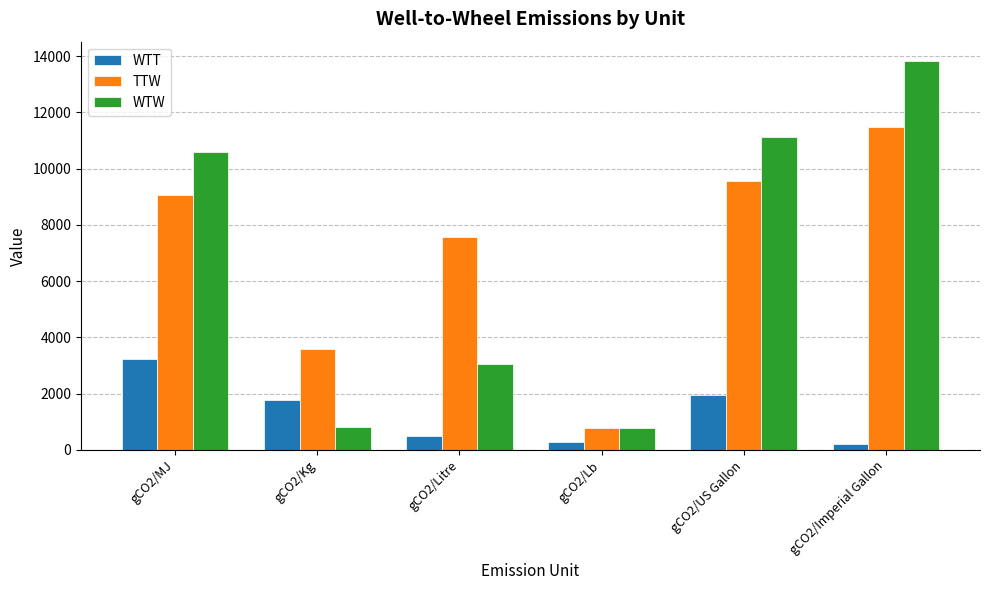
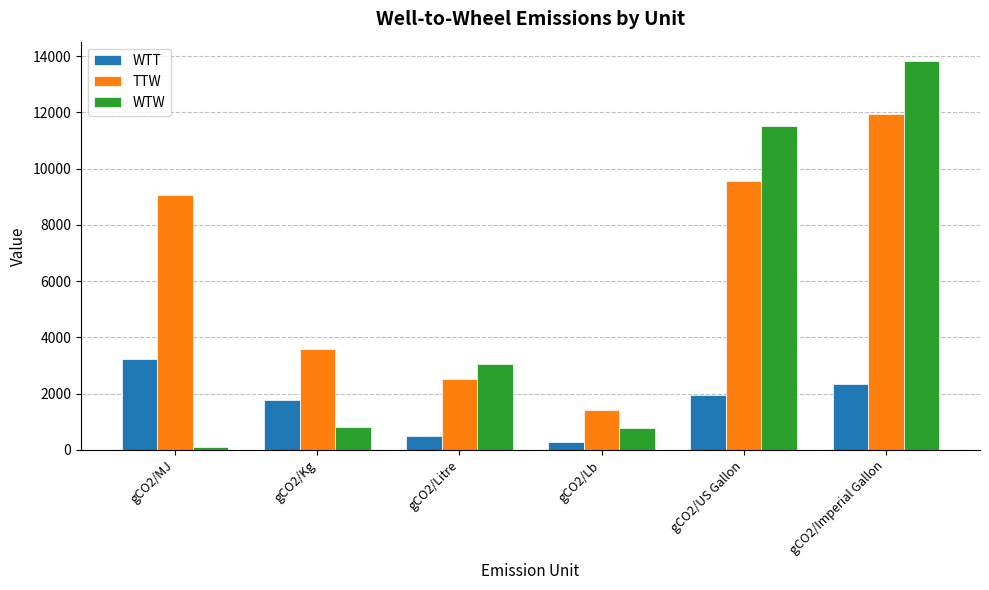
  {
    "WTT": {
      "gCO2/MJ": 3200,
      "gCO2/Kg": 1800,
      "gCO2/Litre": 500,
      "gCO2/Lb": 300,
      "gCO2/US Gallon": 1900,
-     "gCO2/Imperial Gallon": 200
+     "gCO2/Imperial Gallon": 2300
    },
    "TTW": {
      "gCO2/MJ": 9100,
      "gCO2/Kg": 3600,
-     "gCO2/Litre": 7600,
-     "gCO2/Lb": 800,
+     "gCO2/Litre": 2500,
+     "gCO2/Lb": 1400,
      "gCO2/US Gallon": 9600,
-     "gCO2/Imperial Gallon": 11500
+     "gCO2/Imperial Gallon": 11900
    },
    "WTW": {
-     "gCO2/MJ": 10600,
+     "gCO2/MJ": 100,
      "gCO2/Kg": 800,
      "gCO2/Litre": 3000,
      "gCO2/Lb": 800,
-     "gCO2/US Gallon": 11100,
+     "gCO2/US Gallon": 11500,
      "gCO2/Imperial Gallon": 13800
    }
  }
